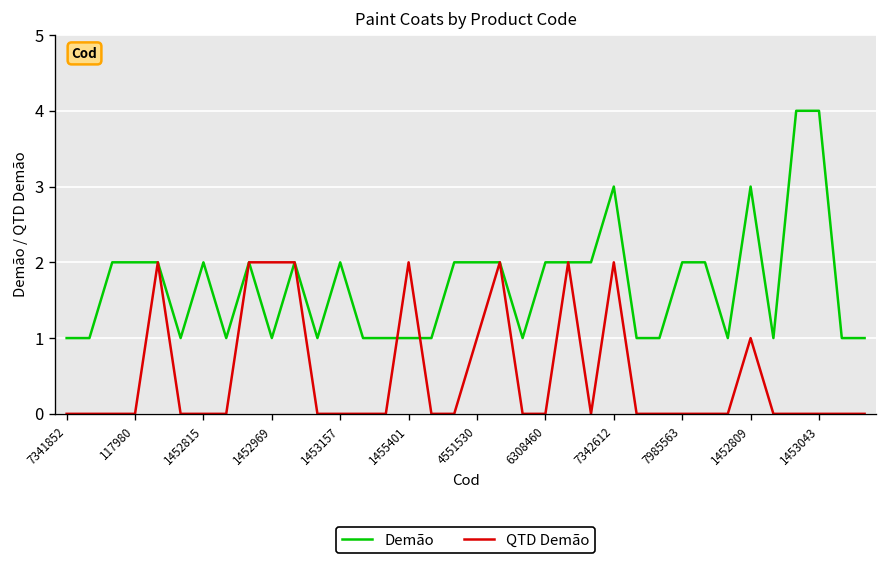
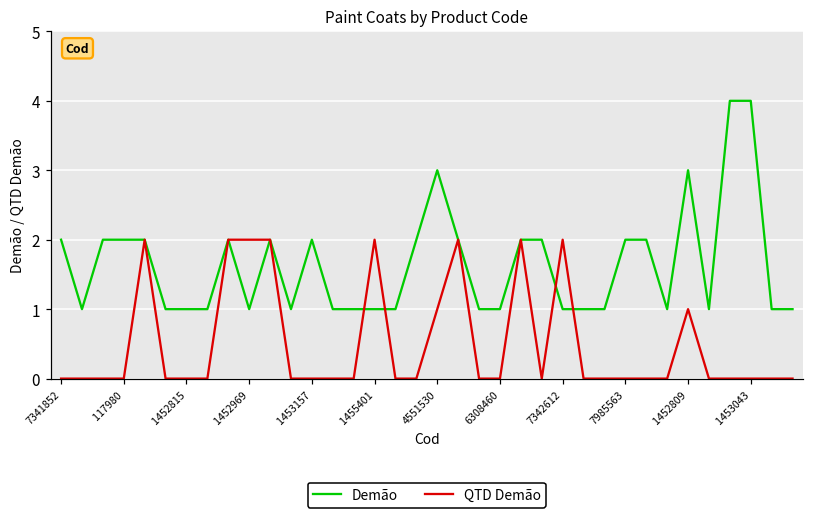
  {
    "Demão": {
-     "7341852": 1,
+     "7341852": 2,
      "117980": 2,
-     "1452815": 2,
+     "1452815": 1,
      "1452969": 1,
      "1453157": 2,
      "1455401": 1,
-     "4551530": 2,
-     "6308460": 2,
-     "7342612": 3,
+     "4551530": 3,
+     "6308460": 1,
+     "7342612": 1,
      "7985563": 2,
      "1452809": 3,
      "1453043": 4
    },
    "QTD Demão": {
      "7341852": 0,
      "117980": 0,
      "1452815": 0,
      "1452969": 2,
      "1453157": 0,
      "1455401": 2,
      "4551530": 1,
      "6308460": 0,
      "7342612": 2,
      "7985563": 0,
      "1452809": 1,
      "1453043": 0
    }
  }
